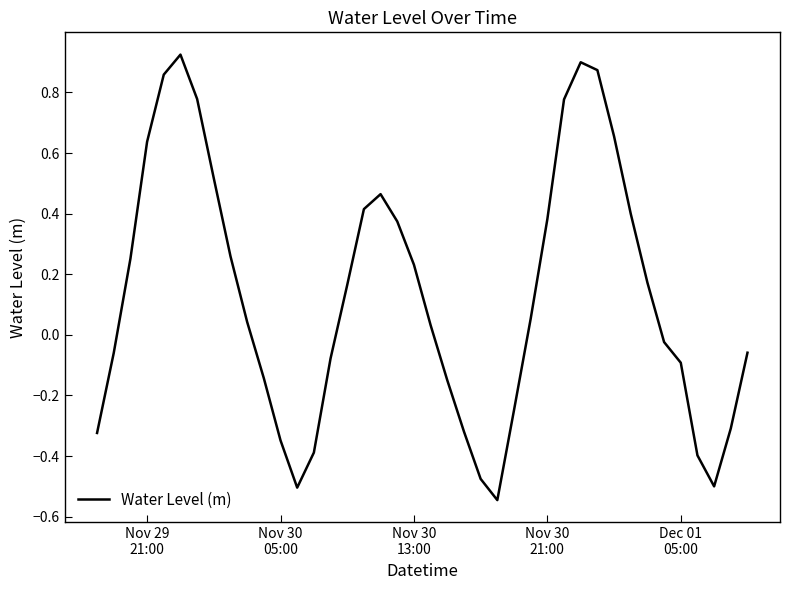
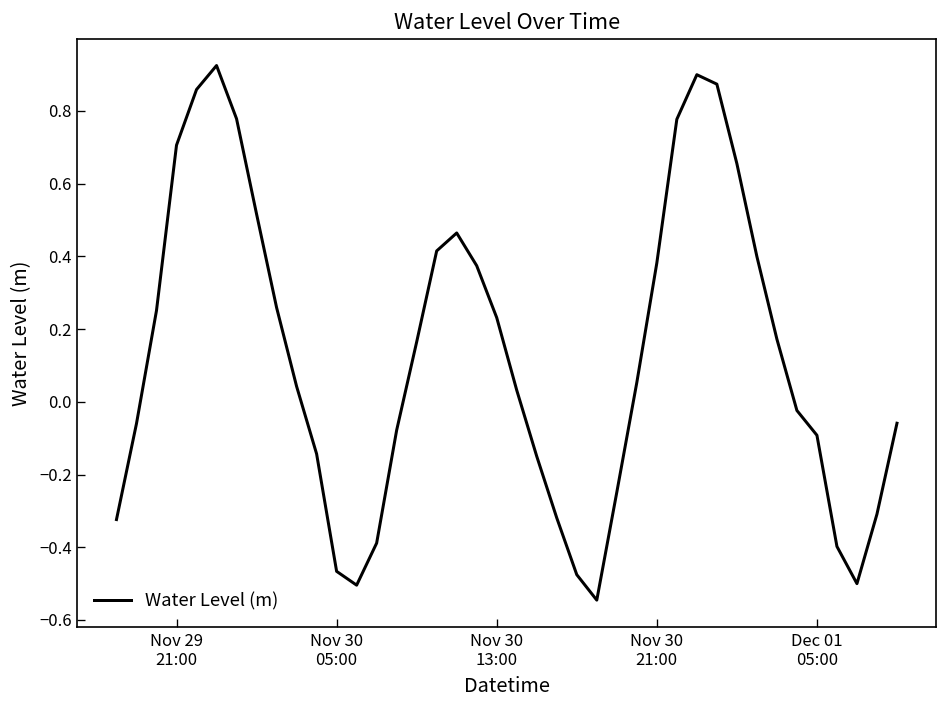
  {
-   "Nov 29 21:00": 0.64,
-   "Nov 30 05:00": -0.35,
+   "Nov 29 21:00": 0.71,
+   "Nov 30 05:00": -0.47,
    "Nov 30 13:00": 0.23,
    "Nov 30 21:00": 0.38,
    "Dec 01 05:00": -0.09
  }
